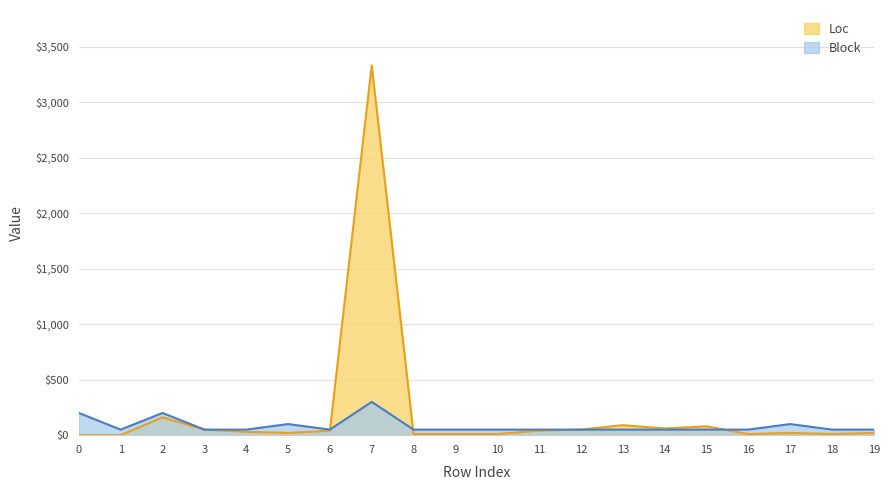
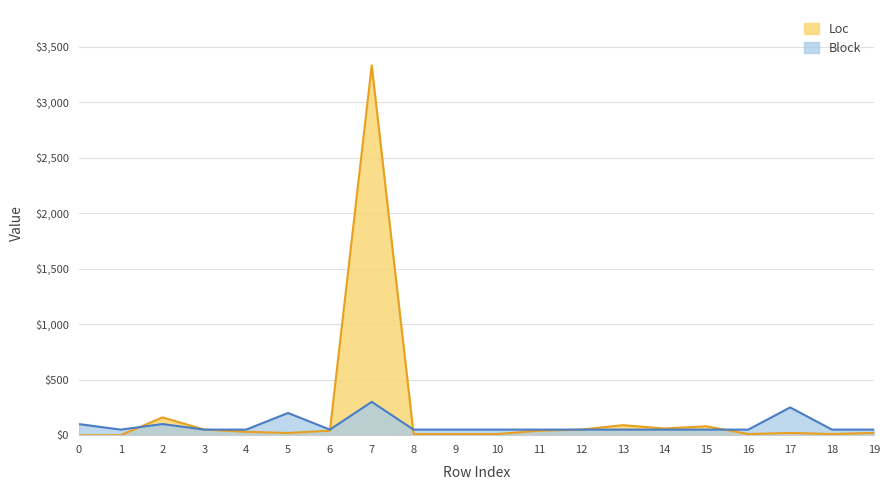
  {
    "Loc": {
      "0": "$0",
      "1": "$0",
      "2": "$160",
      "5": "$20",
      "7": "$3,330",
      "8": "$10",
      "9": "$10",
      "10": "$10",
      "13": "$90",
      "15": "$80",
      "16": "$10",
      "17": "$20",
      "18": "$10",
      "19": "$20"
    },
    "Block": {
-     "0": "$200",
+     "0": "$100",
      "1": "$50",
-     "2": "$200",
-     "5": "$100",
+     "2": "$100",
+     "5": "$200",
      "7": "$300",
      "8": "$50",
      "9": "$50",
      "10": "$50",
      "13": "$50",
      "15": "$50",
      "16": "$50",
-     "17": "$100",
+     "17": "$250",
      "18": "$50",
      "19": "$50"
    }
  }
